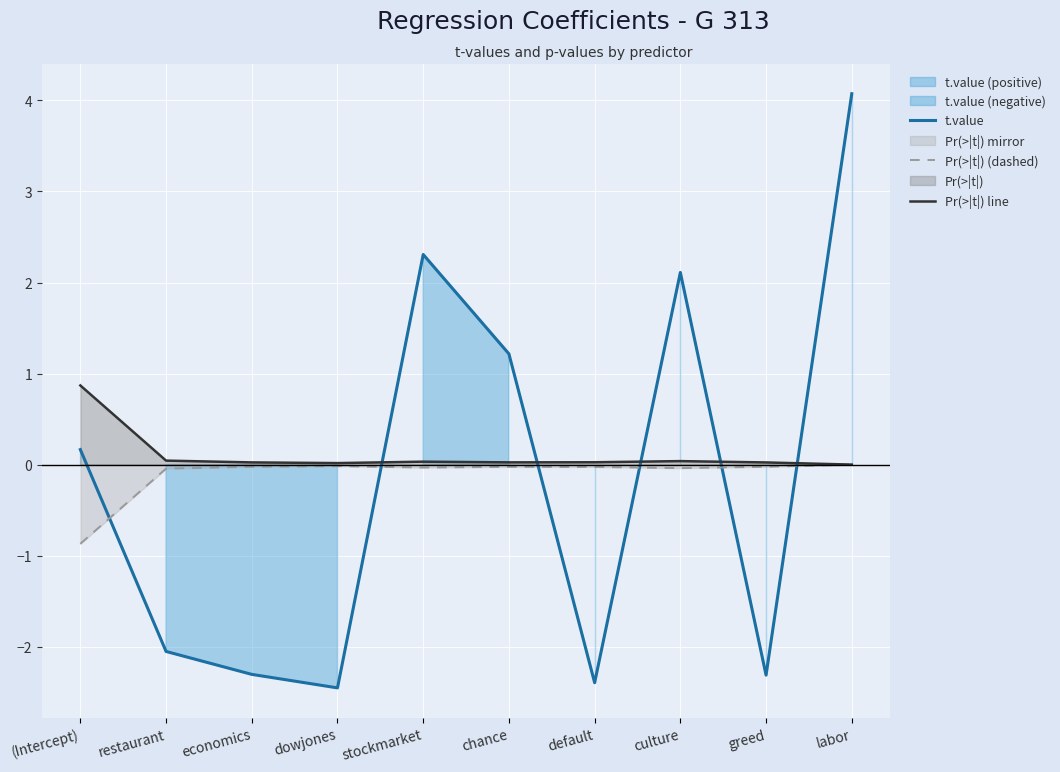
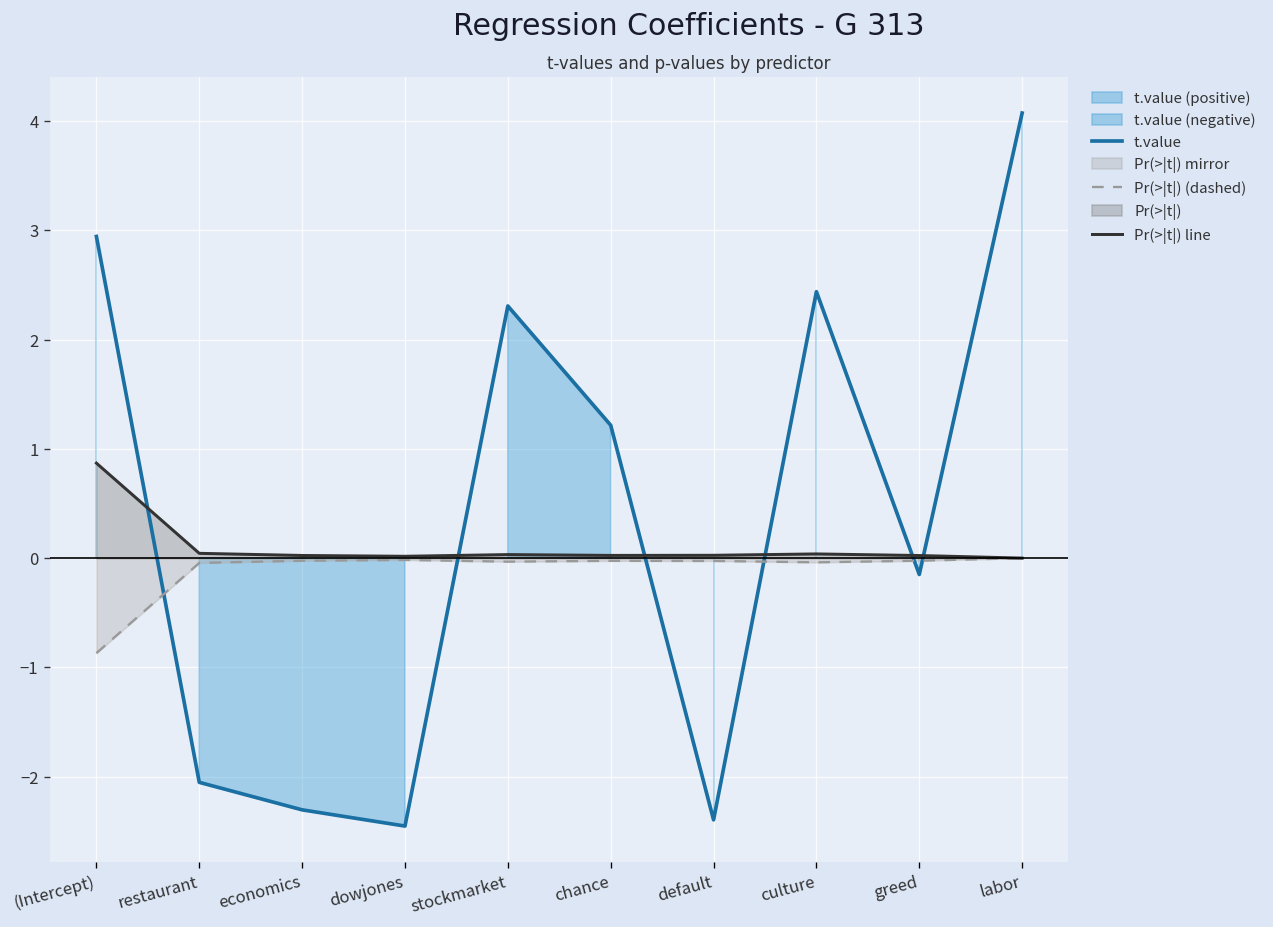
  {
    "t.value": {
-     "(Intercept)": 0.2,
+     "(Intercept)": 2.9,
      "restaurant": -2.1,
      "economics": -2.3,
      "dowjones": -2.5,
      "stockmarket": 2.3,
      "chance": 1.2,
      "default": -2.4,
-     "culture": 2.1,
-     "greed": -2.3,
+     "culture": 2.4,
+     "greed": -0.1,
      "labor": 4.1
    }
  }
